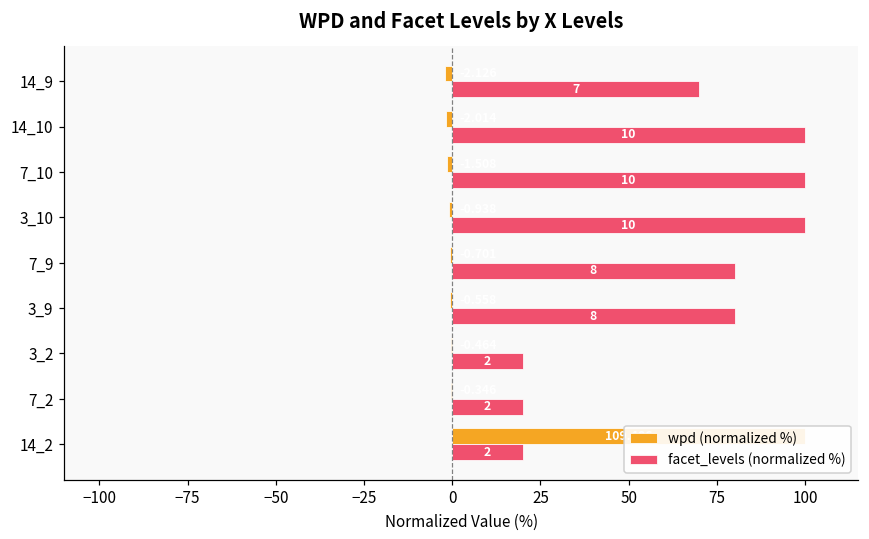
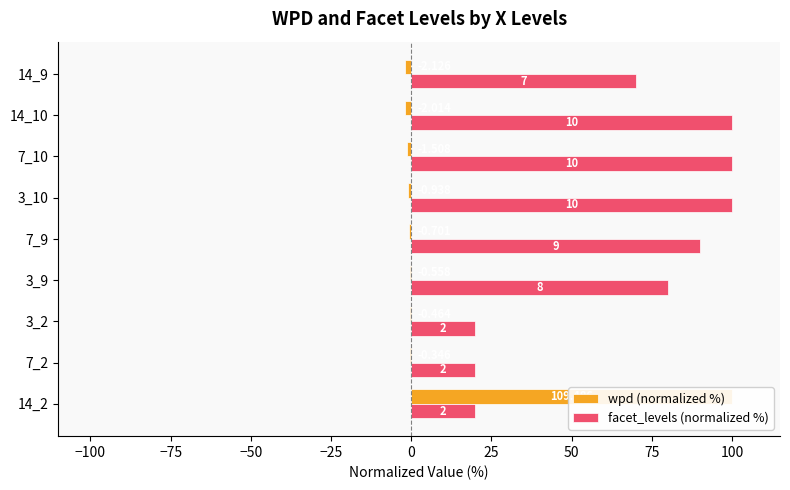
  {
    "wpd (normalized %)": {
      "14_9": -2,
      "14_10": -2,
      "7_10": -1,
      "3_10": -1
    },
    "facet_levels (normalized %)": {
-     "7_9": 8
+     "7_9": 9
    }
  }
